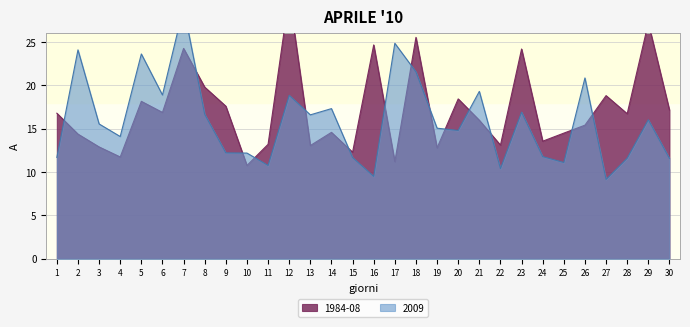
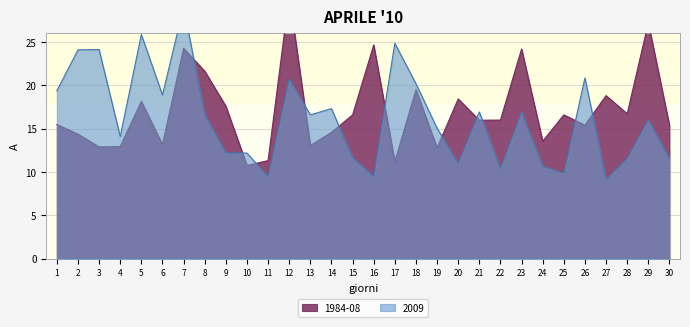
  {
    "1984-08": {
-     "1": 17,
+     "1": 16,
      "2": 14,
      "3": 13,
-     "4": 12,
+     "4": 13,
      "5": 18,
-     "6": 17,
+     "6": 13,
      "7": 24,
-     "8": 20,
+     "8": 22,
      "9": 18,
      "10": 11,
-     "11": 13,
+     "11": 11,
      "13": 13,
      "14": 15,
-     "15": 12,
+     "15": 17,
      "16": 25,
      "17": 11,
-     "18": 26,
+     "18": 20,
      "19": 13,
      "20": 18,
      "21": 16,
-     "22": 13,
+     "22": 16,
      "23": 24,
      "24": 14,
-     "25": 15,
+     "25": 17,
      "26": 15,
      "27": 19,
      "28": 17,
-     "30": 17
+     "30": 15
    },
    "2009": {
-     "1": 12,
+     "1": 19,
      "2": 24,
-     "3": 16,
+     "3": 24,
      "4": 14,
-     "5": 24,
+     "5": 26,
      "6": 19,
      "8": 17,
      "9": 12,
      "10": 12,
-     "11": 11,
-     "12": 19,
+     "11": 9,
+     "12": 21,
      "13": 17,
      "14": 17,
      "15": 12,
      "16": 10,
      "17": 25,
-     "18": 22,
+     "18": 20,
      "19": 15,
-     "20": 15,
-     "21": 19,
+     "20": 11,
+     "21": 17,
      "22": 10,
      "23": 17,
-     "24": 12,
-     "25": 11,
+     "24": 11,
+     "25": 10,
      "26": 21,
      "27": 9,
      "28": 12,
      "29": 16,
      "30": 12
    }
  }
